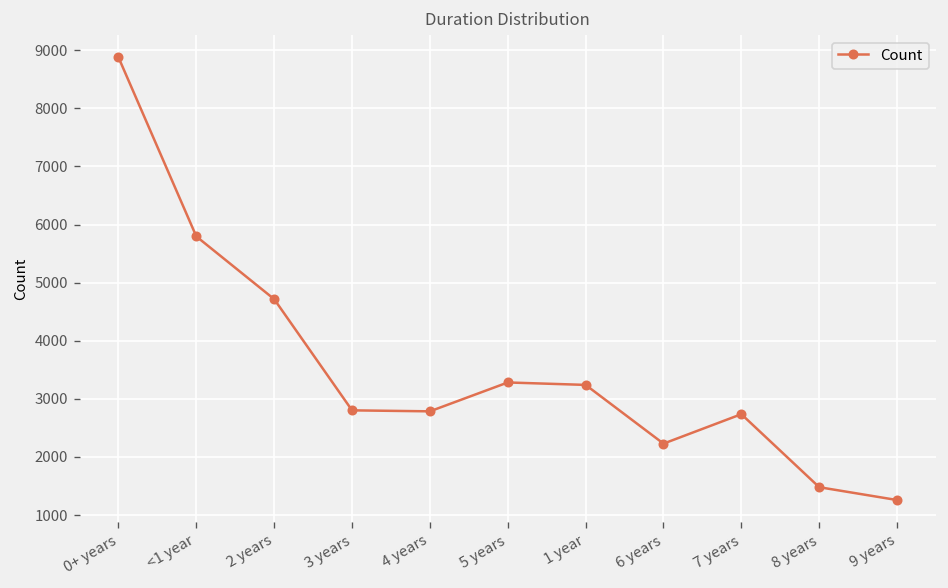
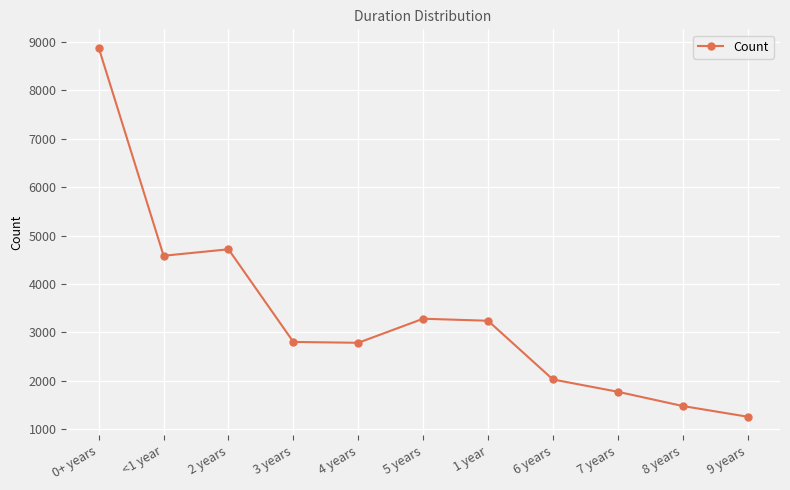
  {
    "0+ years": 8900,
-   "<1 year": 5800,
+   "<1 year": 4600,
    "2 years": 4700,
    "3 years": 2800,
    "4 years": 2800,
    "5 years": 3300,
    "1 year": 3200,
-   "6 years": 2200,
-   "7 years": 2700,
+   "6 years": 2000,
+   "7 years": 1800,
    "8 years": 1500,
    "9 years": 1300
  }
